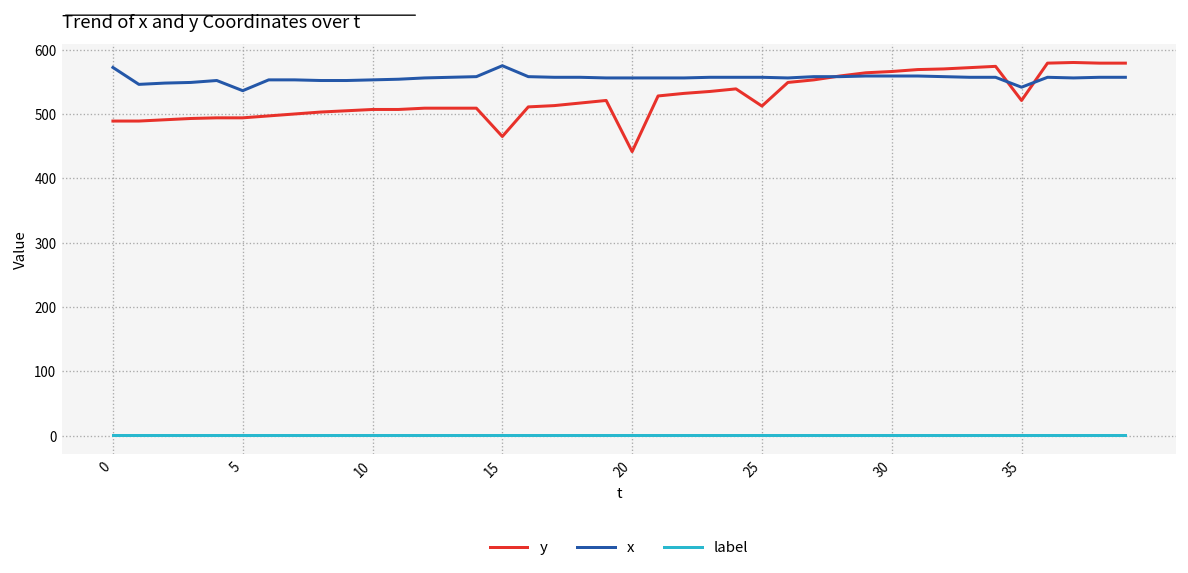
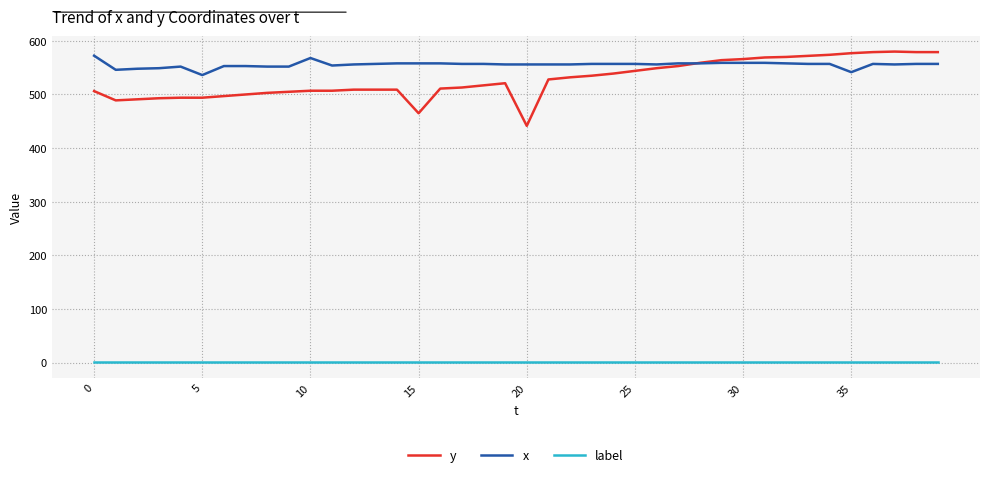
  {
    "y": {
-     "0": 490,
+     "0": 510,
      "5": 490,
      "10": 510,
      "15": 470,
      "20": 440,
-     "25": 510,
+     "25": 540,
      "30": 570,
-     "35": 520
+     "35": 580
    },
    "x": {
      "0": 570,
      "5": 540,
-     "10": 550,
-     "15": 580,
+     "10": 570,
+     "15": 560,
      "20": 560,
      "25": 560,
      "30": 560,
      "35": 540
    },
    "label": {
      "0": 0,
      "5": 0,
      "10": 0,
      "15": 0,
      "20": 0,
      "25": 0,
      "30": 0,
      "35": 0
    }
  }
